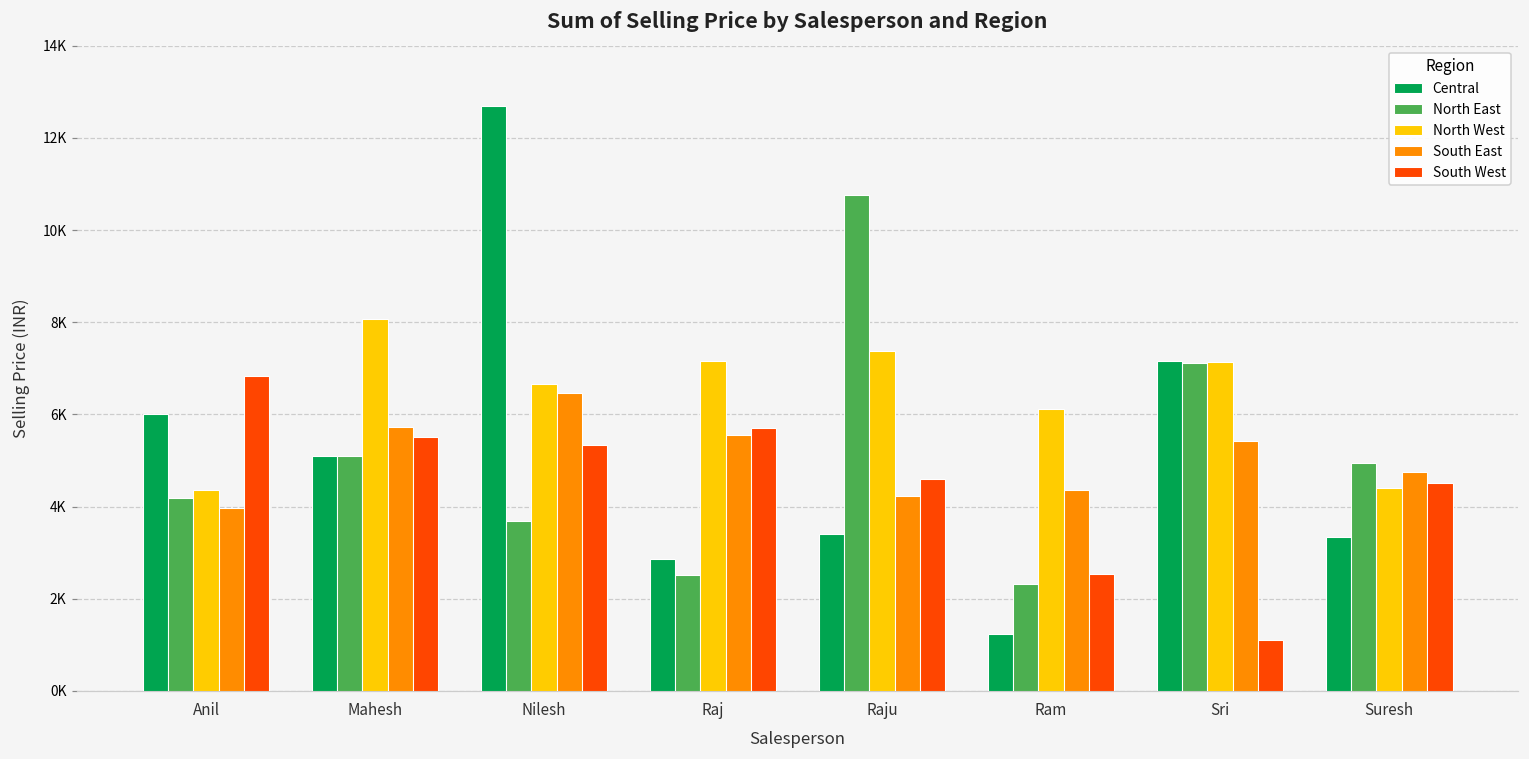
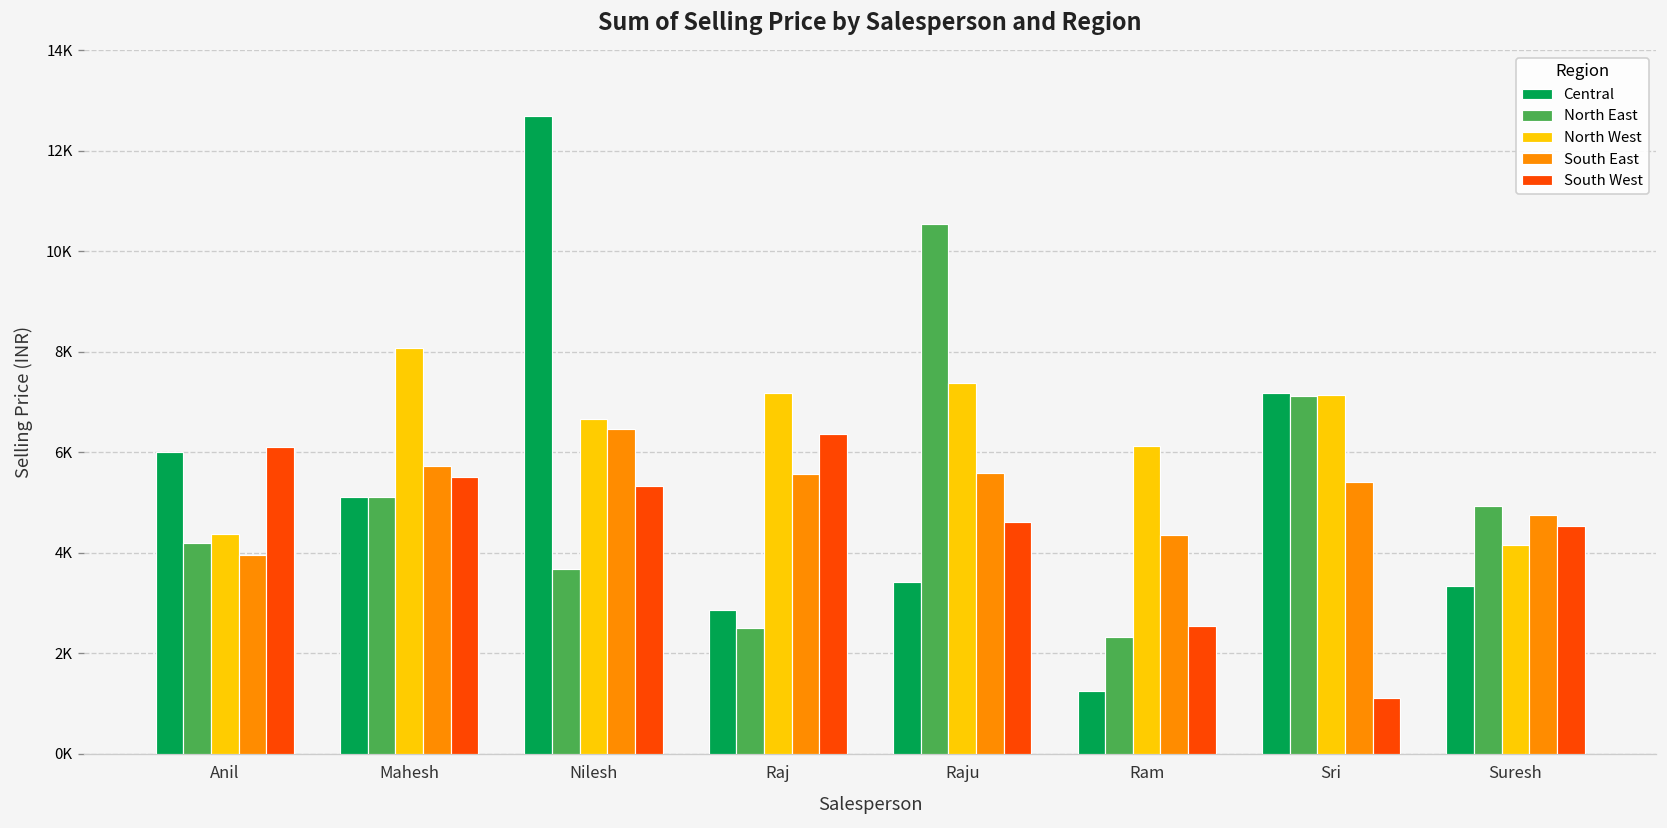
  {
    "Central": {
      "Anil": 6000,
      "Mahesh": 5100,
      "Nilesh": 12700,
      "Raj": 2900,
      "Raju": 3400,
      "Ram": 1200,
      "Sri": 7200,
      "Suresh": 3300
    },
    "North East": {
      "Anil": 4200,
      "Mahesh": 5100,
      "Nilesh": 3700,
      "Raj": 2500,
-     "Raju": 10800,
+     "Raju": 10500,
      "Ram": 2300,
      "Sri": 7100,
      "Suresh": 4900
    },
    "North West": {
      "Anil": 4400,
      "Mahesh": 8100,
      "Nilesh": 6700,
      "Raj": 7200,
      "Raju": 7400,
      "Ram": 6100,
      "Sri": 7100,
-     "Suresh": 4400
+     "Suresh": 4100
    },
    "South East": {
      "Anil": 4000,
      "Mahesh": 5700,
      "Nilesh": 6500,
      "Raj": 5600,
-     "Raju": 4200,
+     "Raju": 5600,
      "Ram": 4400,
      "Sri": 5400,
      "Suresh": 4700
    },
    "South West": {
-     "Anil": 6800,
+     "Anil": 6100,
      "Mahesh": 5500,
      "Nilesh": 5300,
-     "Raj": 5700,
+     "Raj": 6400,
      "Raju": 4600,
      "Ram": 2500,
      "Sri": 1100,
      "Suresh": 4500
    }
  }
